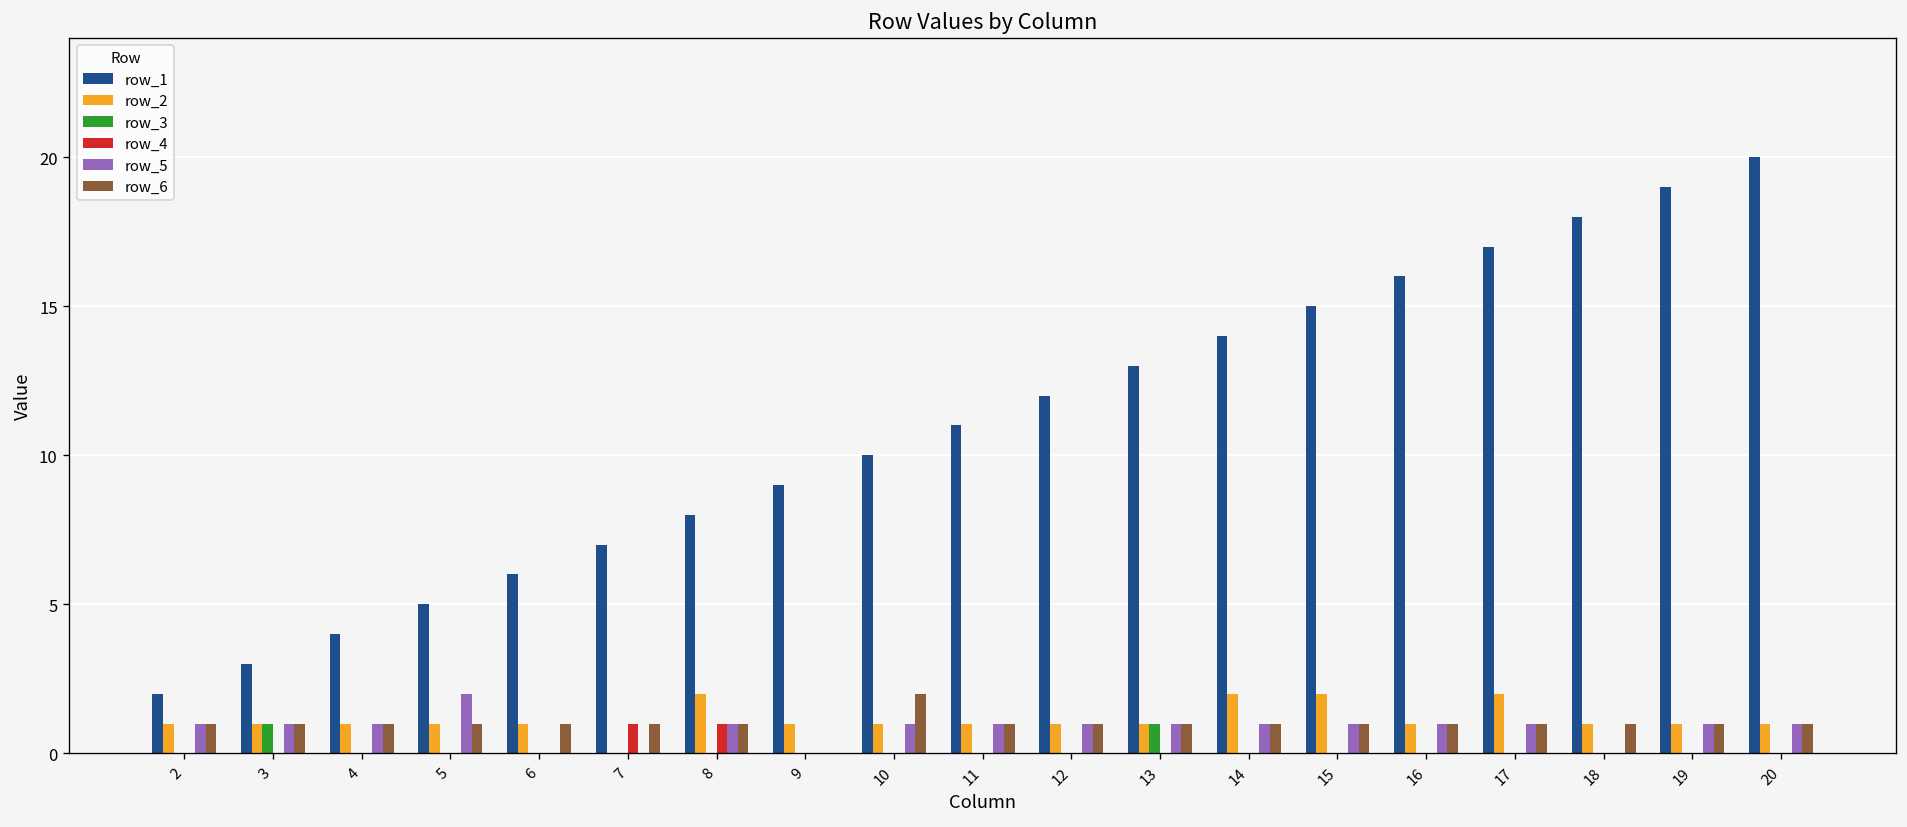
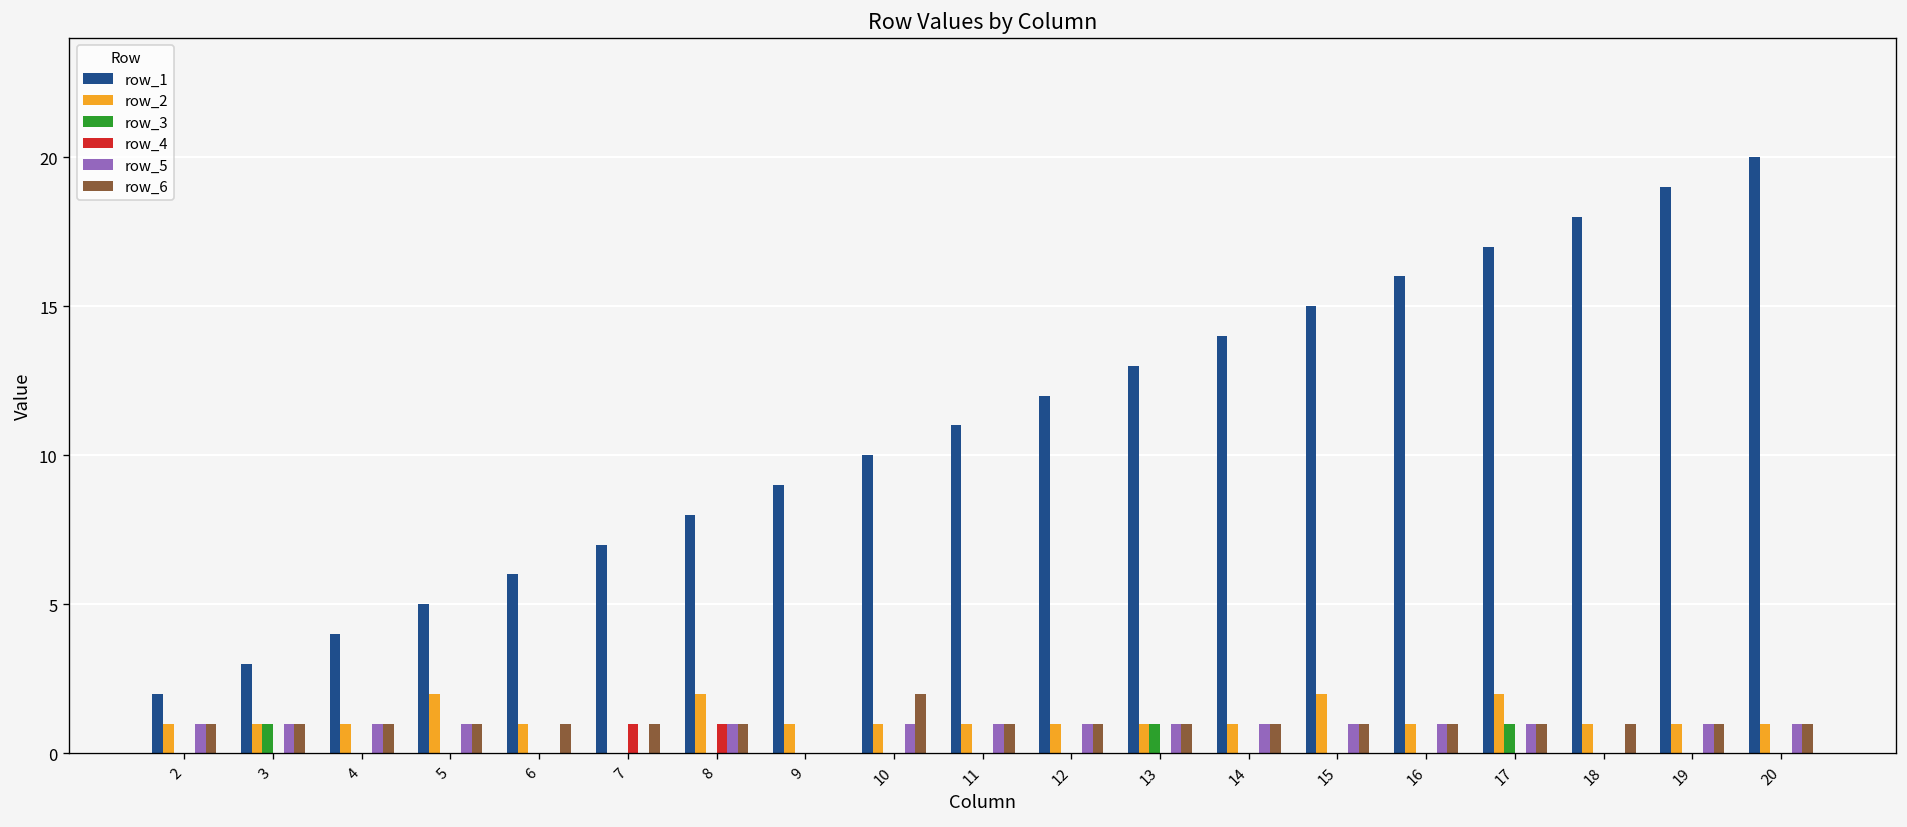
  {
    "row_1": {
      "2": 2,
      "3": 3,
      "4": 4,
      "5": 5,
      "6": 6,
      "7": 7,
      "8": 8,
      "9": 9,
      "10": 10,
      "11": 11,
      "12": 12,
      "13": 13,
      "14": 14,
      "15": 15,
      "16": 16,
      "17": 17,
      "18": 18,
      "19": 19,
      "20": 20
    },
    "row_2": {
      "2": 1,
      "3": 1,
      "4": 1,
-     "5": 1,
+     "5": 2,
      "6": 1,
      "7": 0,
      "8": 2,
      "9": 1,
      "10": 1,
      "11": 1,
      "12": 1,
      "13": 1,
-     "14": 2,
+     "14": 1,
      "15": 2,
      "16": 1,
      "17": 2,
      "18": 1,
      "19": 1,
      "20": 1
    },
    "row_3": {
      "2": 0,
      "3": 1,
      "4": 0,
      "5": 0,
      "6": 0,
      "7": 0,
      "8": 0,
      "9": 0,
      "10": 0,
      "11": 0,
      "12": 0,
      "13": 1,
      "14": 0,
      "15": 0,
      "16": 0,
-     "17": 0,
+     "17": 1,
      "18": 0,
      "19": 0,
      "20": 0
    },
    "row_4": {
      "2": 0,
      "3": 0,
      "4": 0,
      "5": 0,
      "6": 0,
      "7": 1,
      "8": 1,
      "9": 0,
      "10": 0,
      "11": 0,
      "12": 0,
      "13": 0,
      "14": 0,
      "15": 0,
      "16": 0,
      "17": 0,
      "18": 0,
      "19": 0,
      "20": 0
    },
    "row_5": {
      "2": 1,
      "3": 1,
      "4": 1,
-     "5": 2,
+     "5": 1,
      "6": 0,
      "7": 0,
      "8": 1,
      "9": 0,
      "10": 1,
      "11": 1,
      "12": 1,
      "13": 1,
      "14": 1,
      "15": 1,
      "16": 1,
      "17": 1,
      "18": 0,
      "19": 1,
      "20": 1
    },
    "row_6": {
      "2": 1,
      "3": 1,
      "4": 1,
      "5": 1,
      "6": 1,
      "7": 1,
      "8": 1,
      "9": 0,
      "10": 2,
      "11": 1,
      "12": 1,
      "13": 1,
      "14": 1,
      "15": 1,
      "16": 1,
      "17": 1,
      "18": 1,
      "19": 1,
      "20": 1
    }
  }
